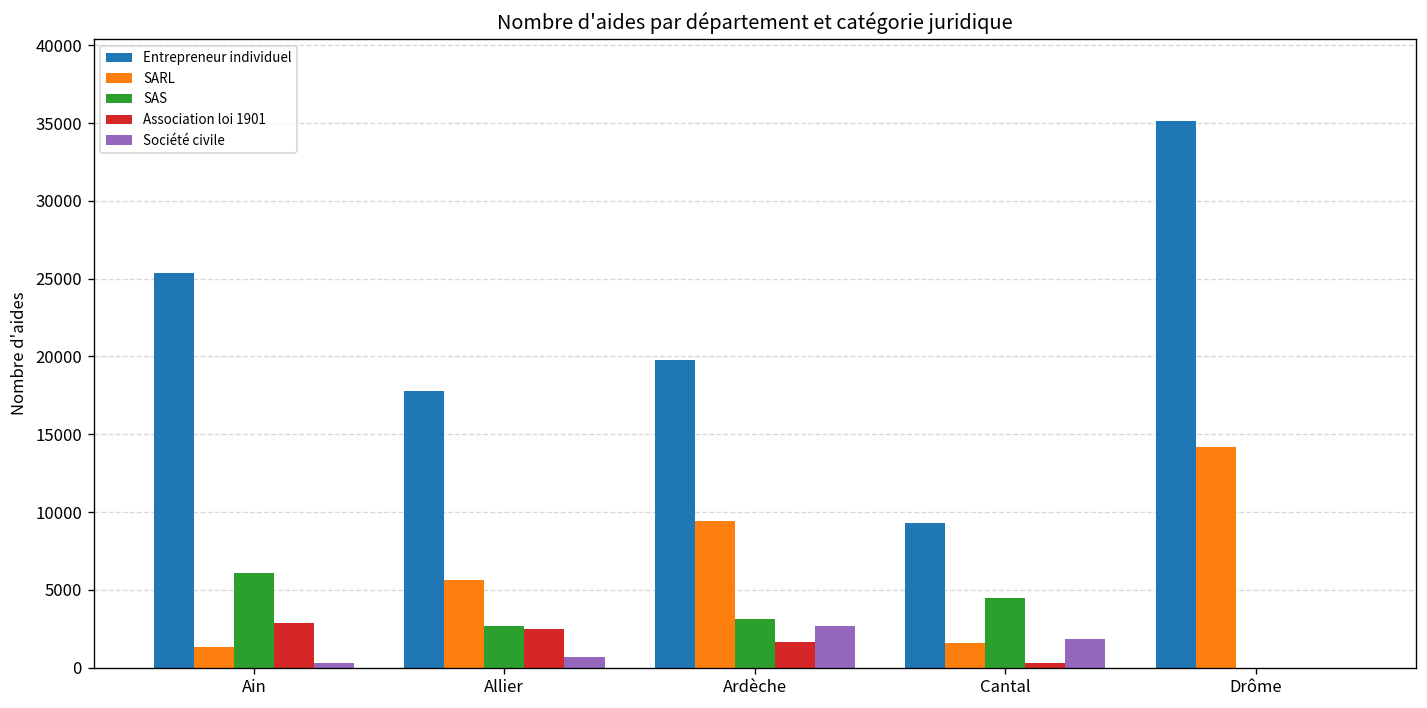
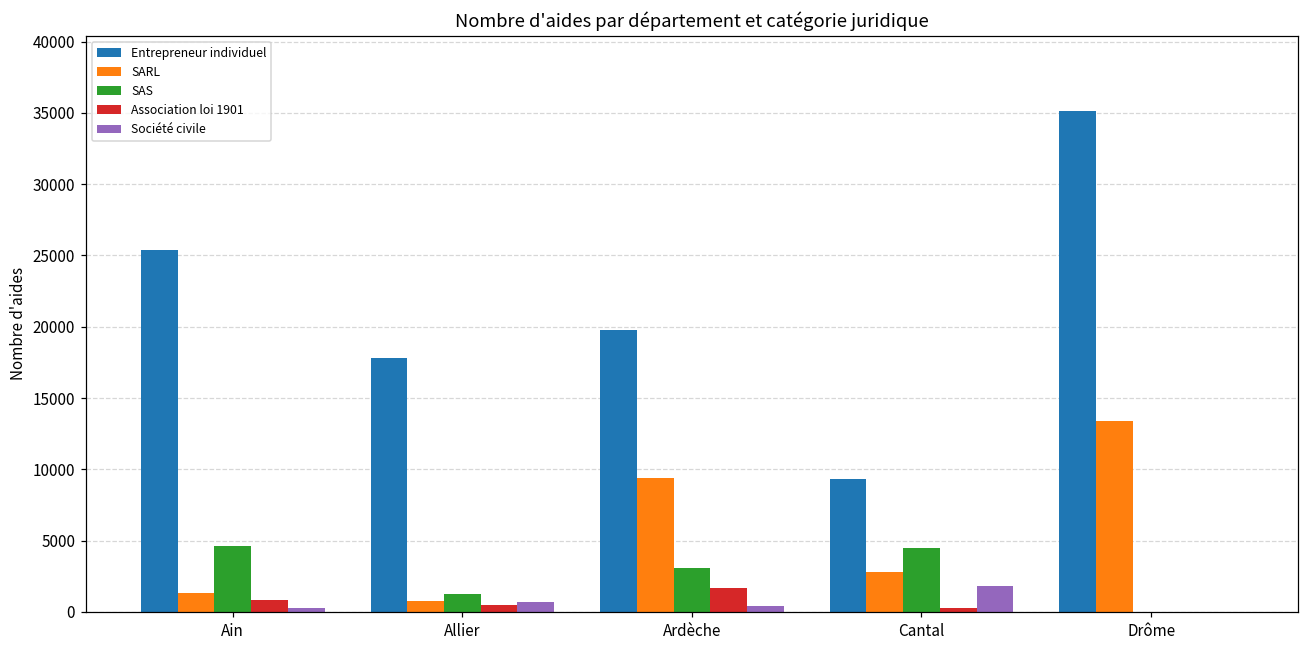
  {
    "Entrepreneur individuel": {
      "Ain": 25400,
      "Allier": 17800,
      "Ardèche": 19800,
      "Cantal": 9300,
      "Drôme": 35100
    },
    "SARL": {
      "Ain": 1300,
-     "Allier": 5600,
+     "Allier": 800,
      "Ardèche": 9400,
-     "Cantal": 1600,
-     "Drôme": 14200
+     "Cantal": 2800,
+     "Drôme": 13400
    },
    "SAS": {
-     "Ain": 6100,
-     "Allier": 2700,
+     "Ain": 4600,
+     "Allier": 1200,
      "Ardèche": 3100,
      "Cantal": 4500,
      "Drôme": 0
    },
    "Association loi 1901": {
-     "Ain": 2900,
-     "Allier": 2500,
+     "Ain": 800,
+     "Allier": 500,
      "Ardèche": 1700,
      "Cantal": 300,
      "Drôme": 0
    },
    "Société civile": {
      "Ain": 300,
      "Allier": 700,
-     "Ardèche": 2700,
+     "Ardèche": 400,
      "Cantal": 1800,
      "Drôme": 0
    }
  }
